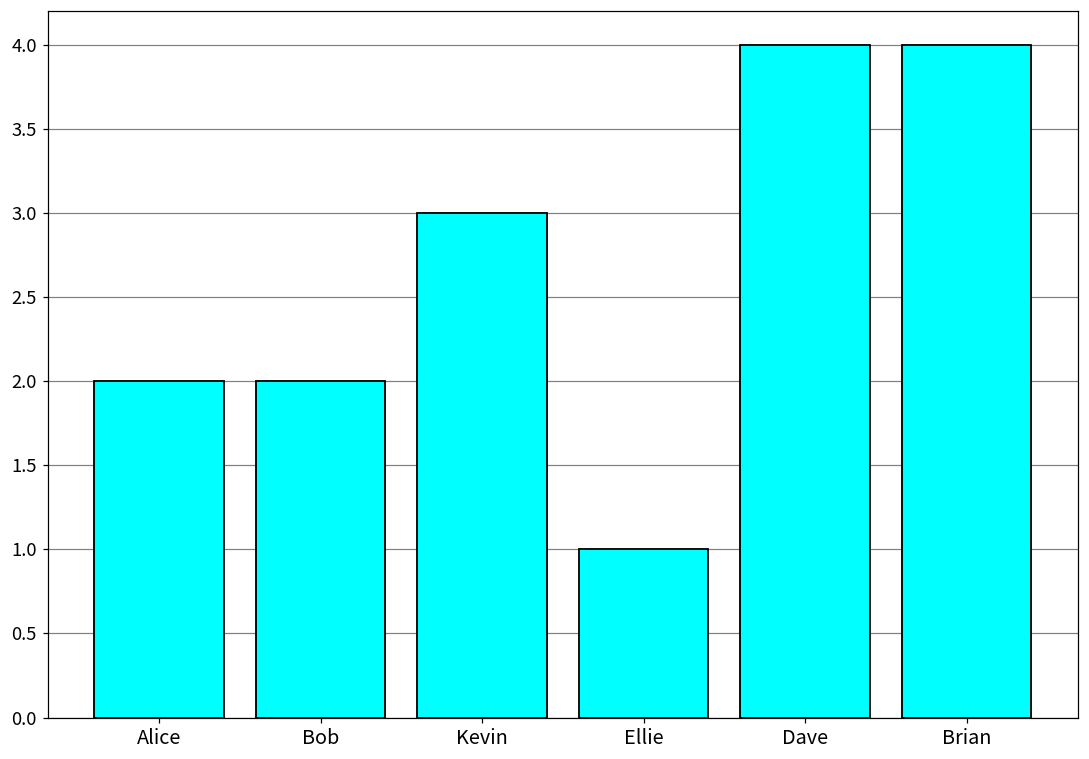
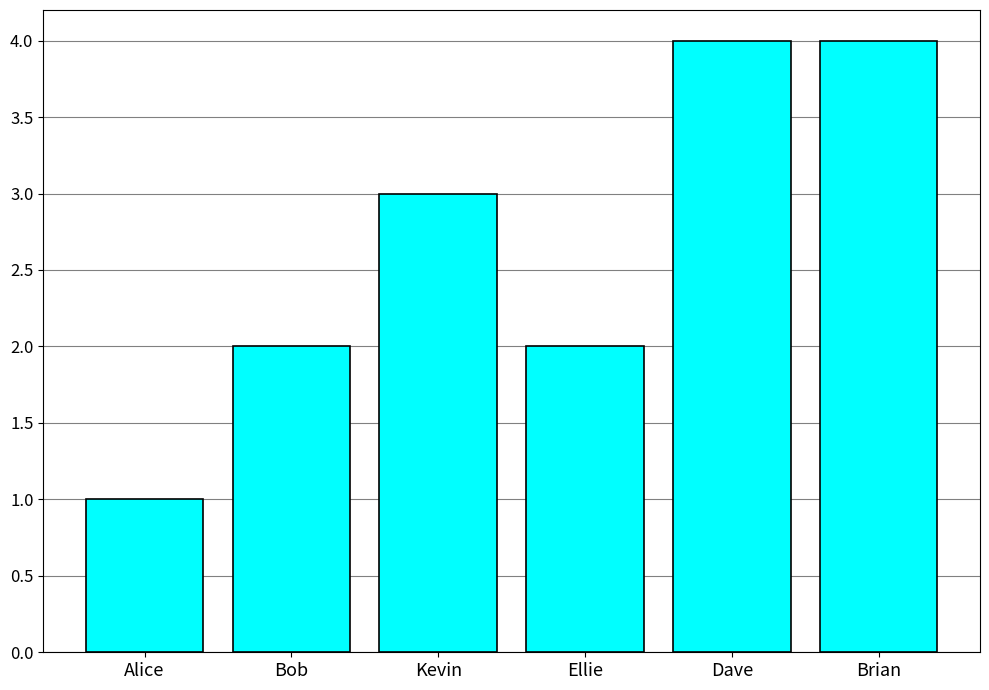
  {
-   "Alice": 2,
+   "Alice": 1,
    "Bob": 2,
    "Kevin": 3,
-   "Ellie": 1,
+   "Ellie": 2,
    "Dave": 4,
    "Brian": 4
  }
